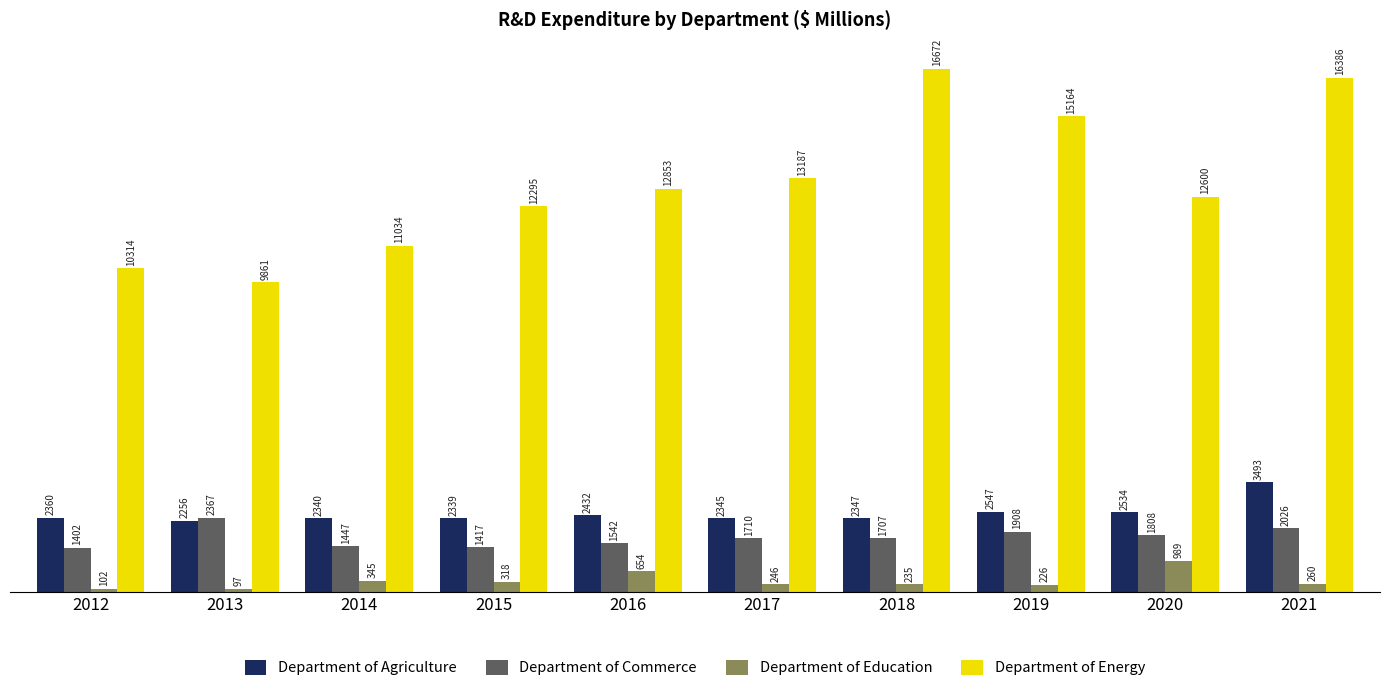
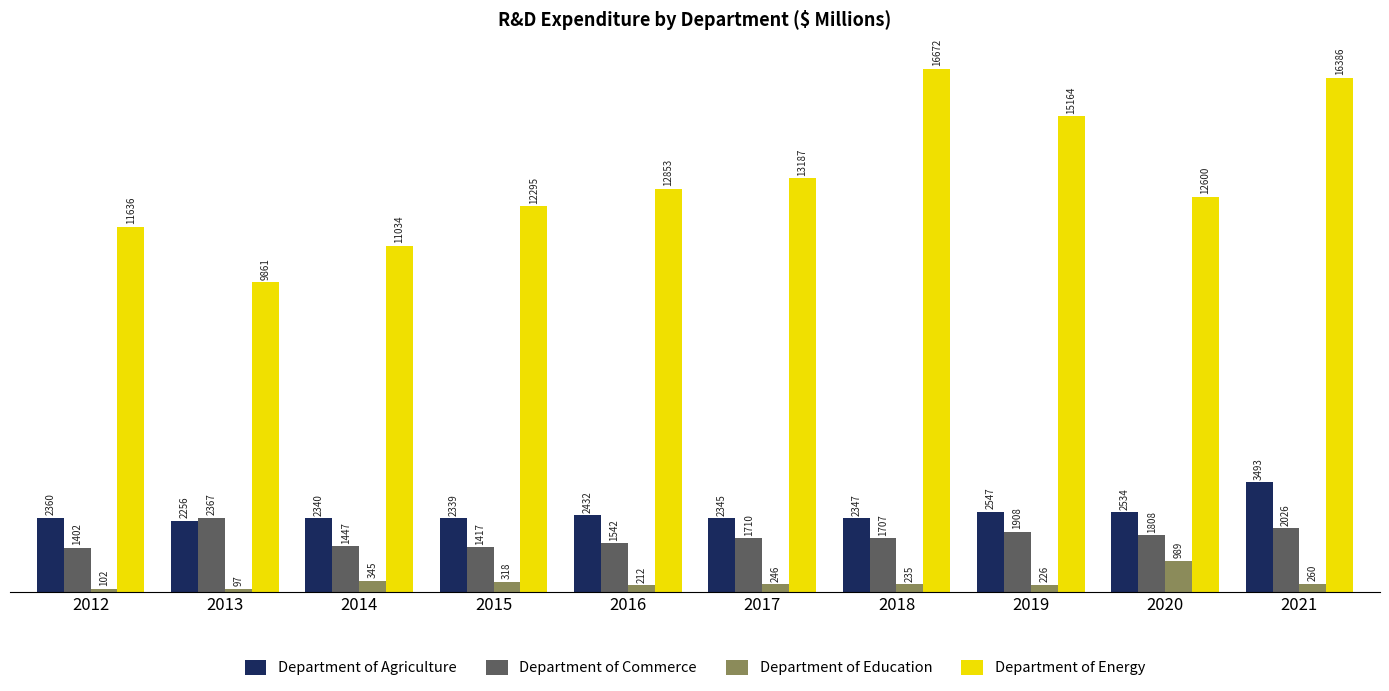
  {
    "Department of Agriculture": {
      "2012": 2360,
      "2013": 2256,
      "2014": 2340,
      "2015": 2339,
      "2016": 2432,
      "2017": 2345,
      "2018": 2347,
      "2019": 2547,
      "2020": 2534,
      "2021": 3493
    },
    "Department of Commerce": {
      "2012": 1402,
      "2013": 2367,
      "2014": 1447,
      "2015": 1417,
      "2016": 1542,
      "2017": 1710,
      "2018": 1707,
      "2019": 1908,
      "2020": 1808,
      "2021": 2026
    },
    "Department of Education": {
      "2012": 102,
      "2013": 97,
      "2014": 345,
      "2015": 318,
-     "2016": 654,
+     "2016": 212,
      "2017": 246,
      "2018": 235,
      "2019": 226,
      "2020": 989,
      "2021": 260
    },
    "Department of Energy": {
-     "2012": 10314,
+     "2012": 11636,
      "2013": 9861,
      "2014": 11034,
      "2015": 12295,
      "2016": 12853,
      "2017": 13187,
      "2018": 16672,
      "2019": 15164,
      "2020": 12600,
      "2021": 16386
    }
  }
